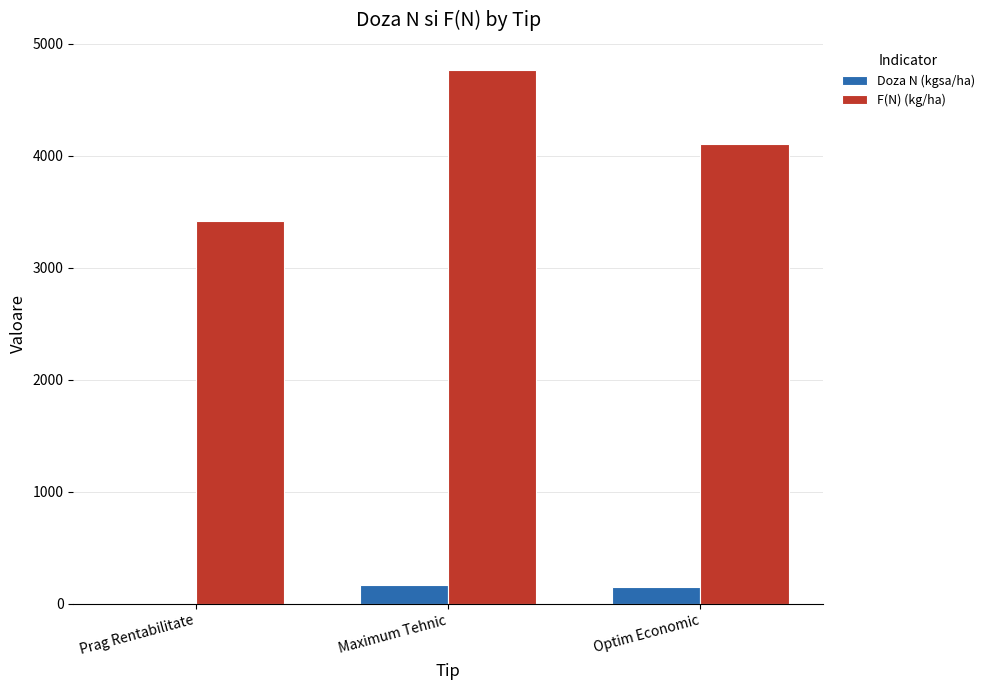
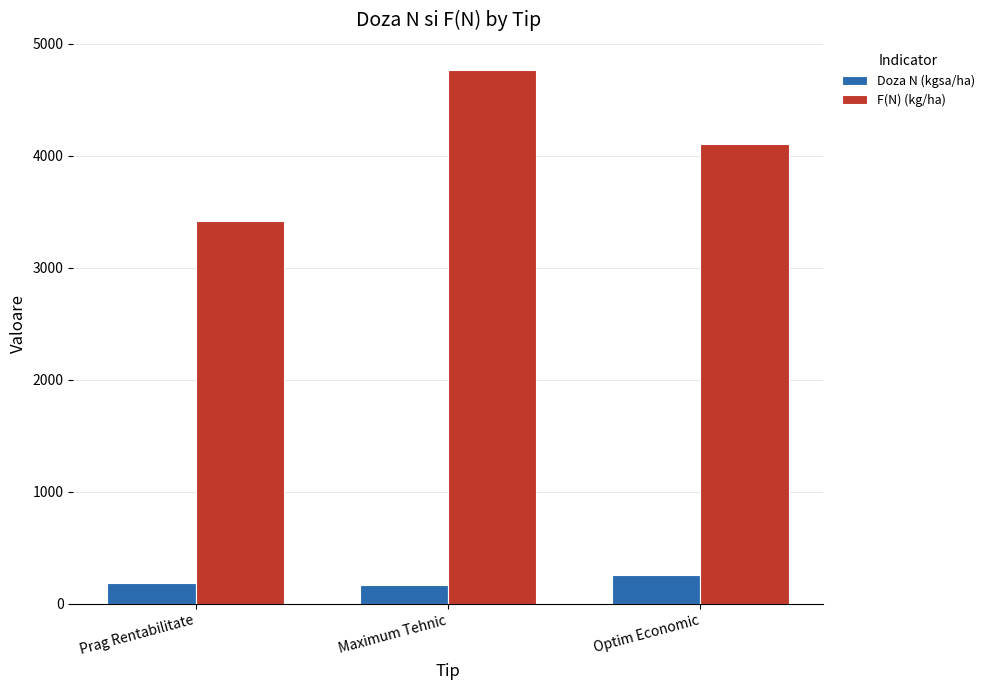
  {
    "Doza N (kgsa/ha)": {
-     "Prag Rentabilitate": 0,
+     "Prag Rentabilitate": 190,
      "Maximum Tehnic": 170,
-     "Optim Economic": 150
+     "Optim Economic": 260
    },
    "F(N) (kg/ha)": {
      "Prag Rentabilitate": 3420,
      "Maximum Tehnic": 4770,
      "Optim Economic": 4110
    }
  }
